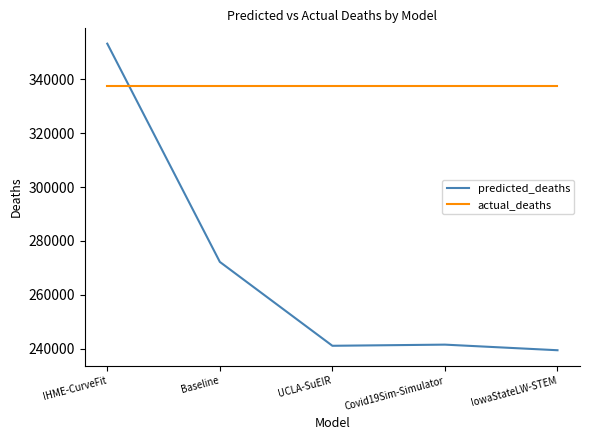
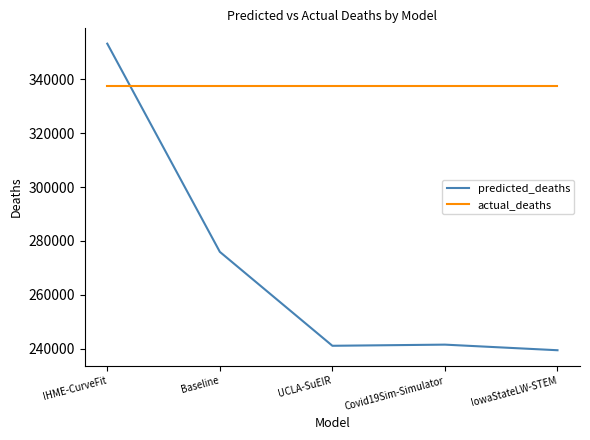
  {
    "predicted_deaths": {
      "IHME-CurveFit": 353000,
-     "Baseline": 272000,
+     "Baseline": 276000,
      "UCLA-SuEIR": 241000,
      "Covid19Sim-Simulator": 241000,
      "IowaStateLW-STEM": 239000
    },
    "actual_deaths": {
      "IHME-CurveFit": 338000,
      "Baseline": 338000,
      "UCLA-SuEIR": 338000,
      "Covid19Sim-Simulator": 338000,
      "IowaStateLW-STEM": 338000
    }
  }
